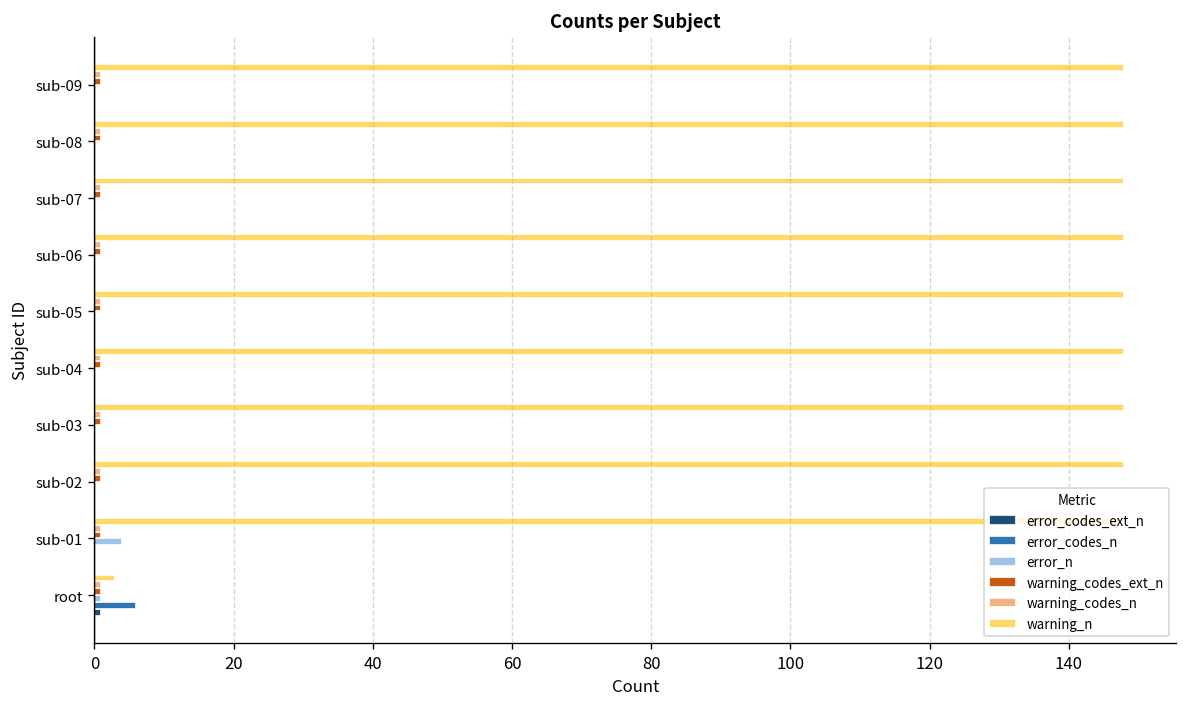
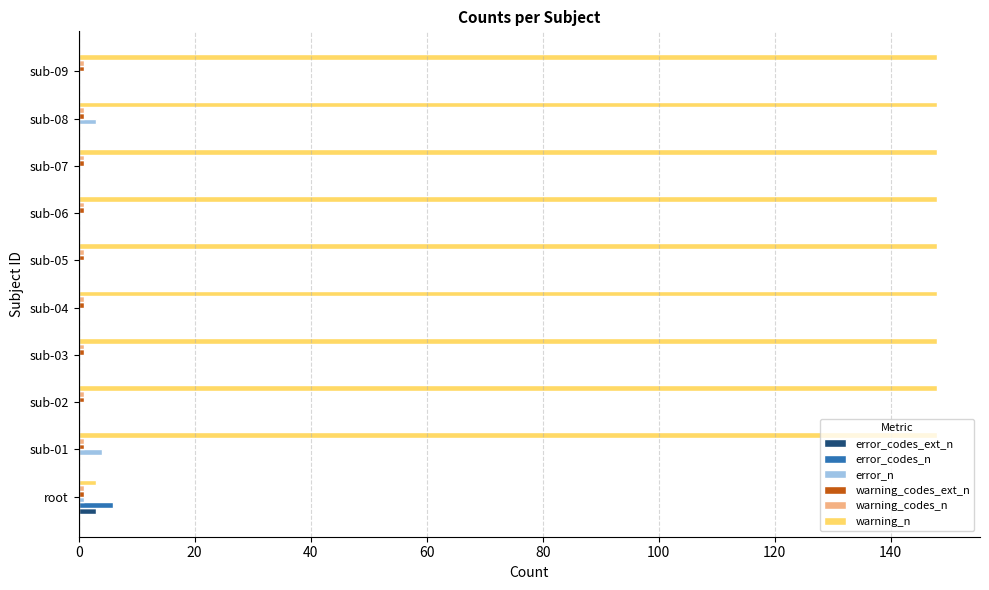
  {
    "error_codes_ext_n": {
      "sub-09": 0,
      "sub-08": 0,
      "sub-07": 0,
      "sub-06": 0,
      "sub-05": 0,
      "sub-04": 0,
      "sub-03": 0,
      "sub-02": 0,
      "sub-01": 0,
-     "root": 1
+     "root": 3
    },
    "error_codes_n": {
      "sub-09": 0,
      "sub-08": 0,
      "sub-07": 0,
      "sub-06": 0,
      "sub-05": 0,
      "sub-04": 0,
      "sub-03": 0,
      "sub-02": 0,
      "sub-01": 0,
      "root": 6
    },
    "error_n": {
      "sub-09": 0,
-     "sub-08": 0,
+     "sub-08": 3,
      "sub-07": 0,
      "sub-06": 0,
      "sub-05": 0,
      "sub-04": 0,
      "sub-03": 0,
      "sub-02": 0,
      "sub-01": 4,
      "root": 1
    },
    "warning_codes_ext_n": {
      "sub-09": 1,
      "sub-08": 1,
      "sub-07": 1,
      "sub-06": 1,
      "sub-05": 1,
      "sub-04": 1,
      "sub-03": 1,
      "sub-02": 1,
      "sub-01": 1,
      "root": 1
    }
  }
